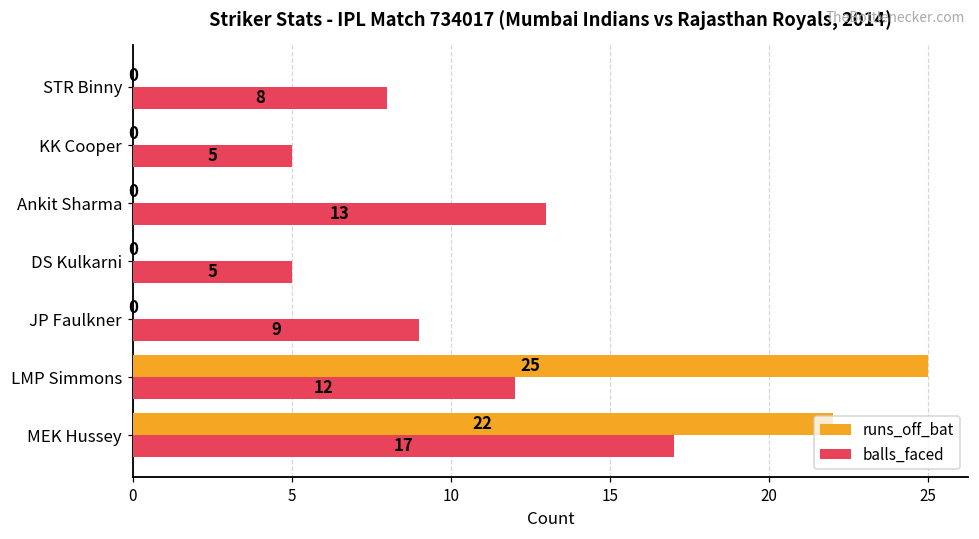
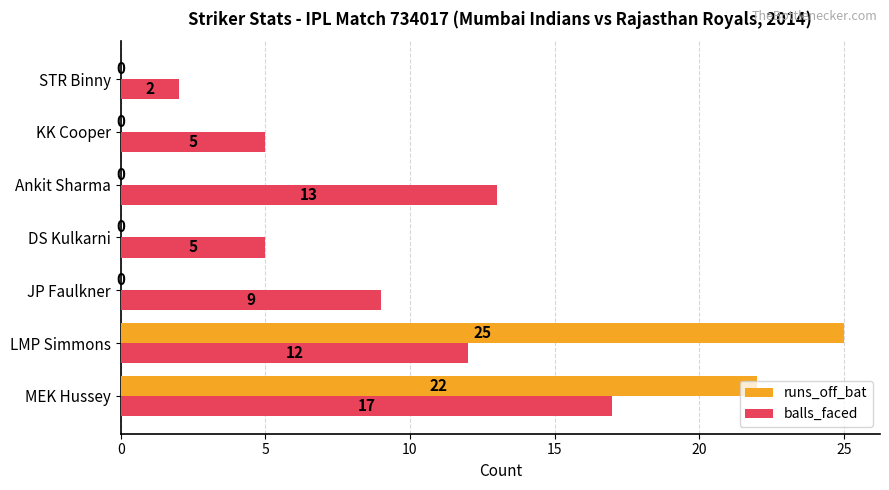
  {
    "runs_off_bat": {
      "STR Binny": 0,
      "KK Cooper": 0,
      "Ankit Sharma": 0,
      "DS Kulkarni": 0,
      "JP Faulkner": 0,
      "LMP Simmons": 25
    },
    "balls_faced": {
-     "STR Binny": 8,
+     "STR Binny": 2,
      "KK Cooper": 5,
      "Ankit Sharma": 13,
      "DS Kulkarni": 5,
      "JP Faulkner": 9,
      "LMP Simmons": 12,
      "MEK Hussey": 17
    }
  }
